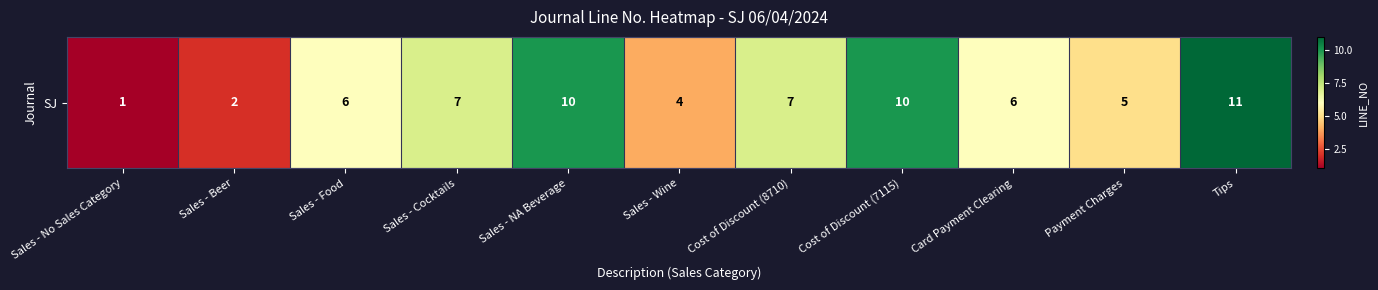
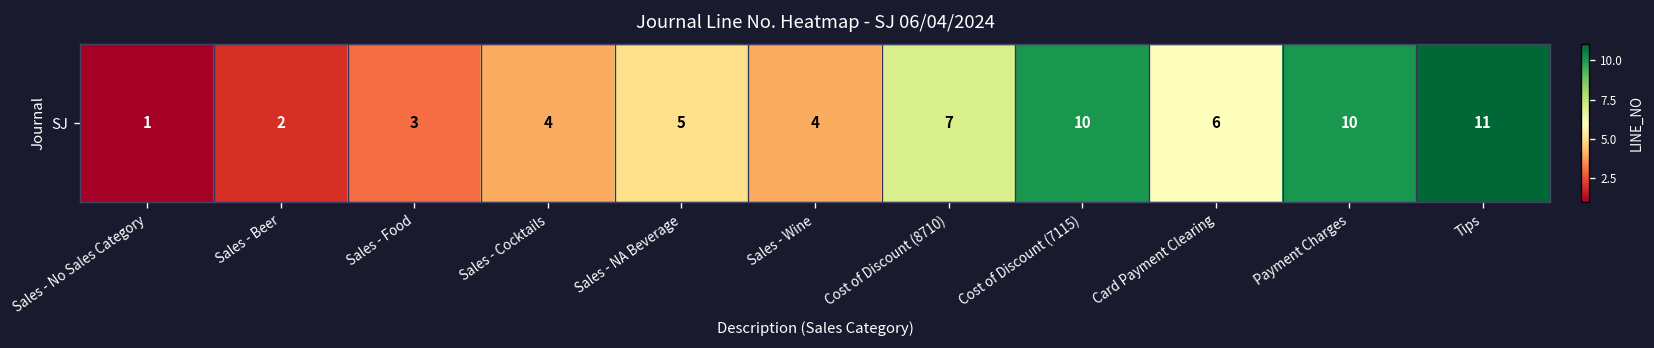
  {
    "SJ": {
      "Sales - No Sales Category": 1,
      "Sales - Beer": 2,
-     "Sales - Food": 6,
-     "Sales - Cocktails": 7,
-     "Sales - NA Beverage": 10,
+     "Sales - Food": 3,
+     "Sales - Cocktails": 4,
+     "Sales - NA Beverage": 5,
      "Sales - Wine": 4,
      "Cost of Discount (8710)": 7,
      "Cost of Discount (7115)": 10,
      "Card Payment Clearing": 6,
-     "Payment Charges": 5,
+     "Payment Charges": 10,
      "Tips": 11
    }
  }
